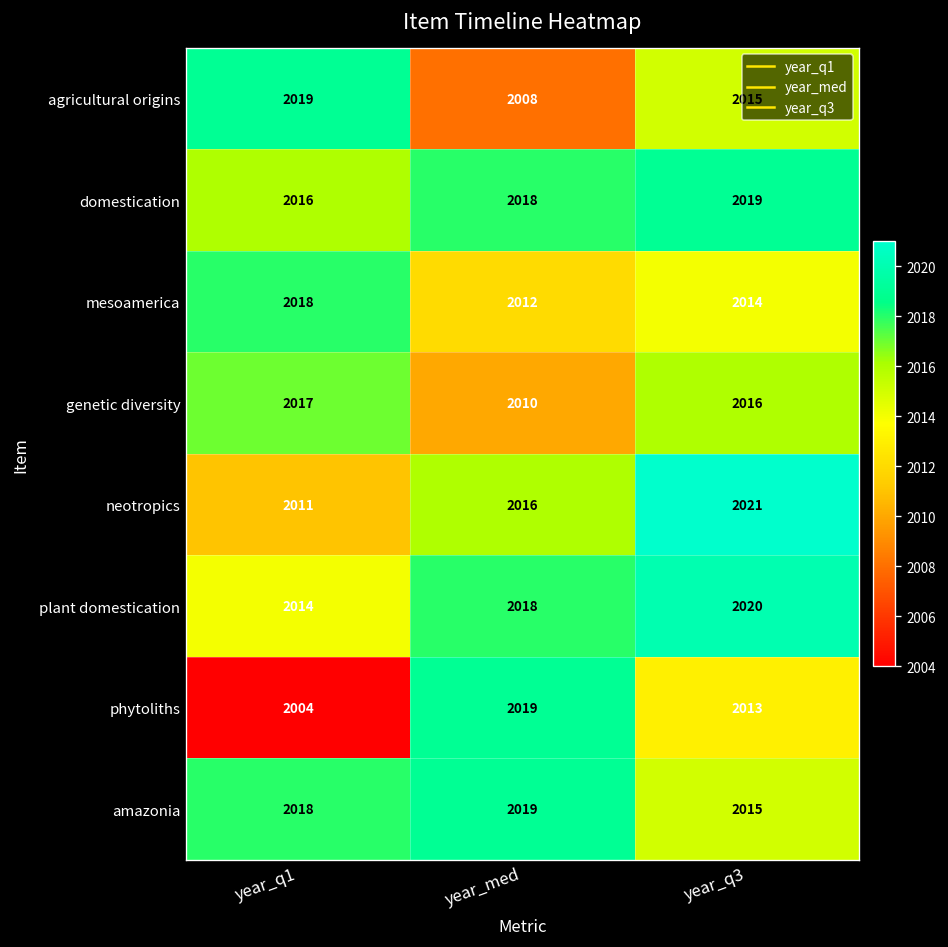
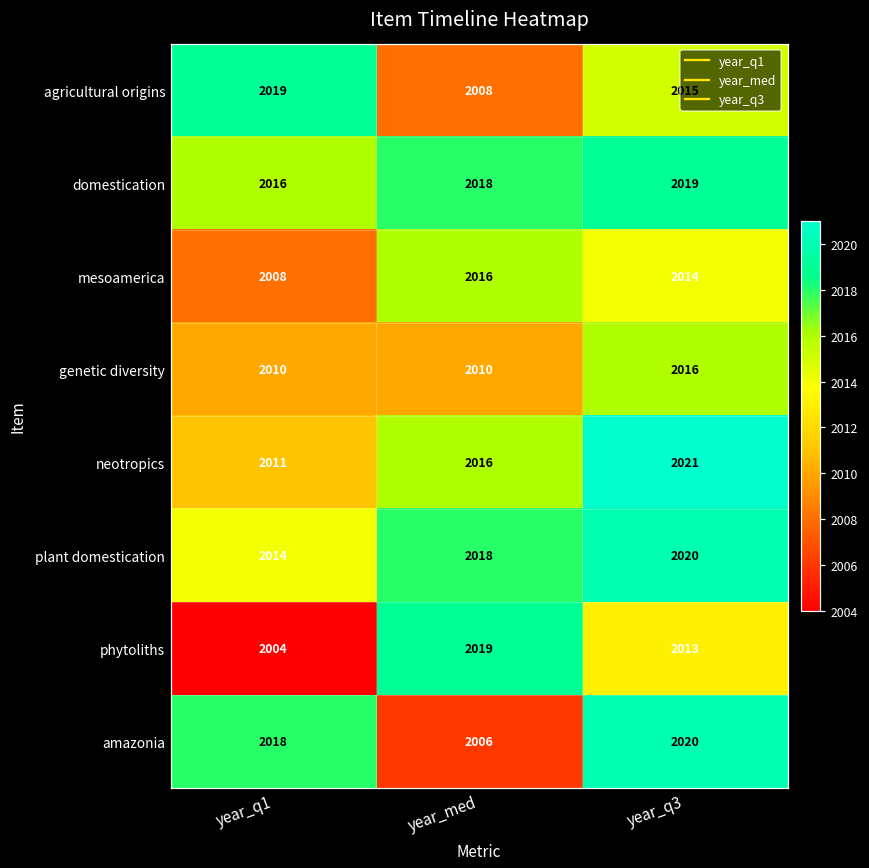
  {
    "agricultural origins": {
      "year_q1": 2019,
      "year_med": 2008
    },
    "domestication": {
      "year_q1": 2016,
      "year_med": 2018,
      "year_q3": 2019
    },
    "mesoamerica": {
-     "year_q1": 2018,
-     "year_med": 2012,
+     "year_q1": 2008,
+     "year_med": 2016,
      "year_q3": 2014
    },
    "genetic diversity": {
-     "year_q1": 2017,
+     "year_q1": 2010,
      "year_med": 2010,
      "year_q3": 2016
    },
    "neotropics": {
      "year_q1": 2011,
      "year_med": 2016,
      "year_q3": 2021
    },
    "plant domestication": {
      "year_q1": 2014,
      "year_med": 2018,
      "year_q3": 2020
    },
    "phytoliths": {
      "year_q1": 2004,
      "year_med": 2019,
      "year_q3": 2013
    },
    "amazonia": {
      "year_q1": 2018,
-     "year_med": 2019,
-     "year_q3": 2015
+     "year_med": 2006,
+     "year_q3": 2020
    }
  }
